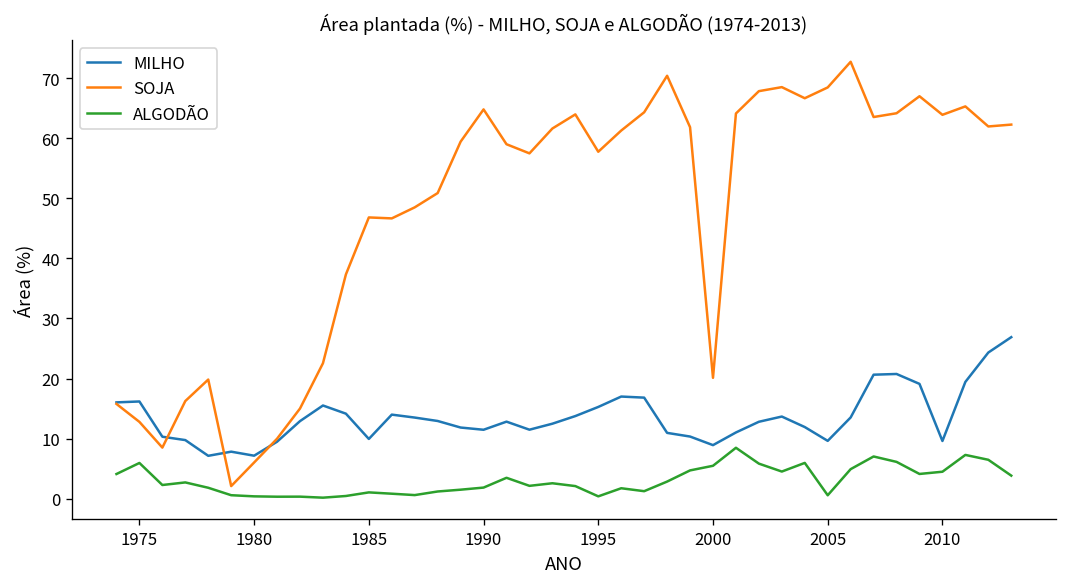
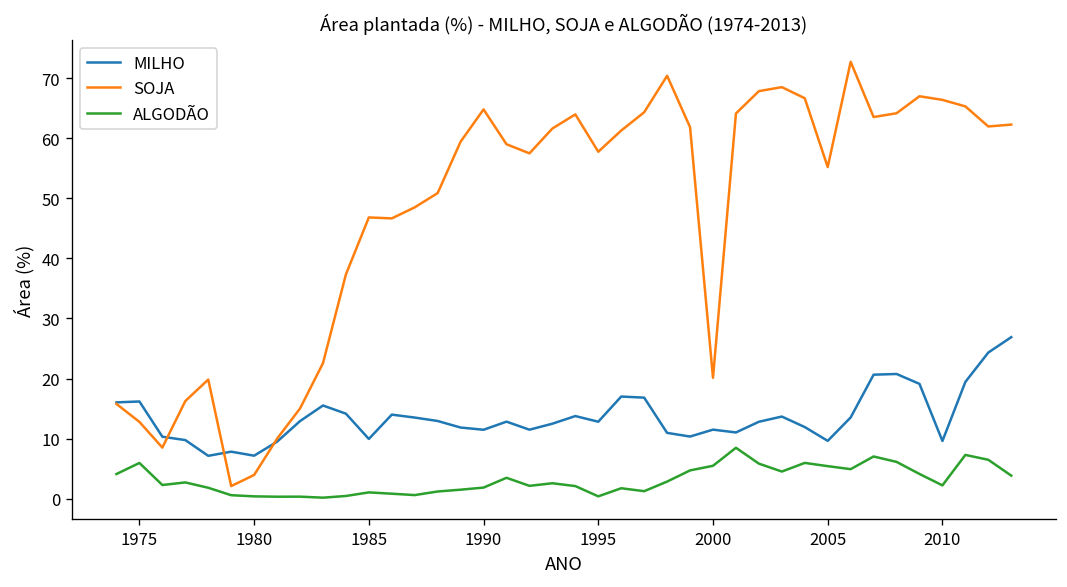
  {
    "MILHO": {
      "1975": 16,
      "1980": 7,
      "1985": 10,
      "1990": 11,
-     "1995": 15,
-     "2000": 9,
+     "1995": 13,
+     "2000": 11,
      "2005": 10,
      "2010": 10
    },
    "SOJA": {
      "1975": 13,
-     "1980": 6,
+     "1980": 4,
      "1985": 47,
      "1990": 65,
      "1995": 58,
      "2000": 20,
-     "2005": 68,
-     "2010": 64
+     "2005": 55,
+     "2010": 66
    },
    "ALGODÃO": {
      "1975": 6,
      "1980": 0,
      "1985": 1,
      "1990": 2,
      "1995": 0,
      "2000": 5,
-     "2005": 1,
-     "2010": 4
+     "2005": 5,
+     "2010": 2
    }
  }
